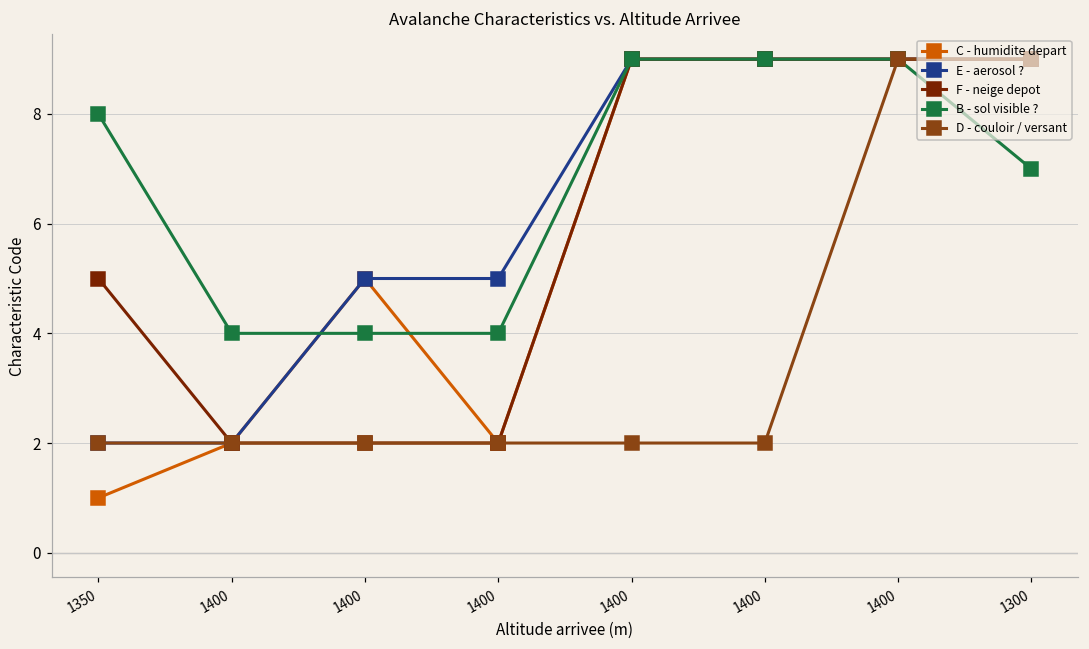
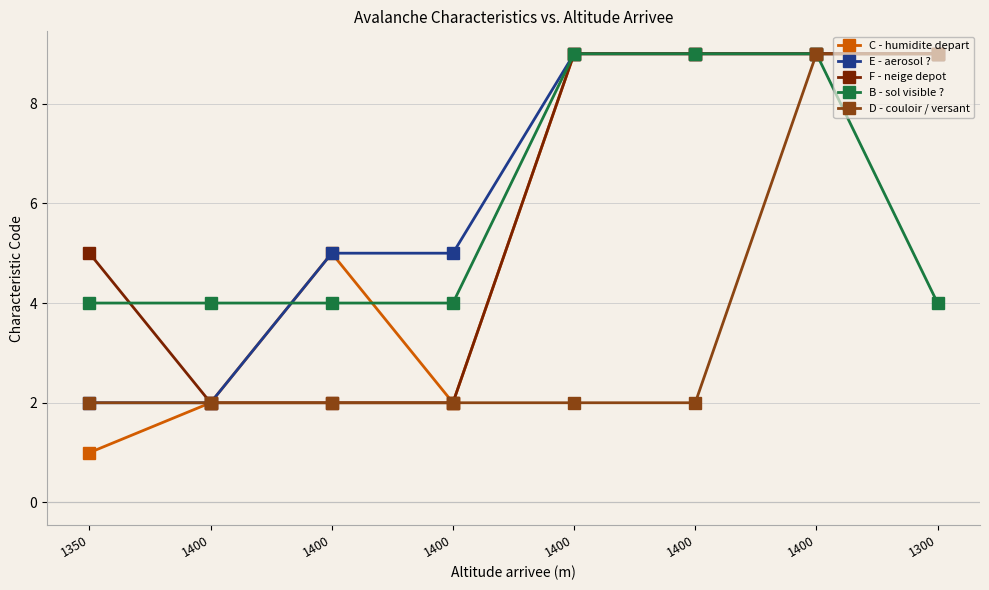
  {
    "C - humidite depart": {
      "1350": 1
    },
    "B - sol visible ?": {
-     "1350": 8,
-     "1300": 7
+     "1350": 4,
+     "1300": 4
    }
  }
